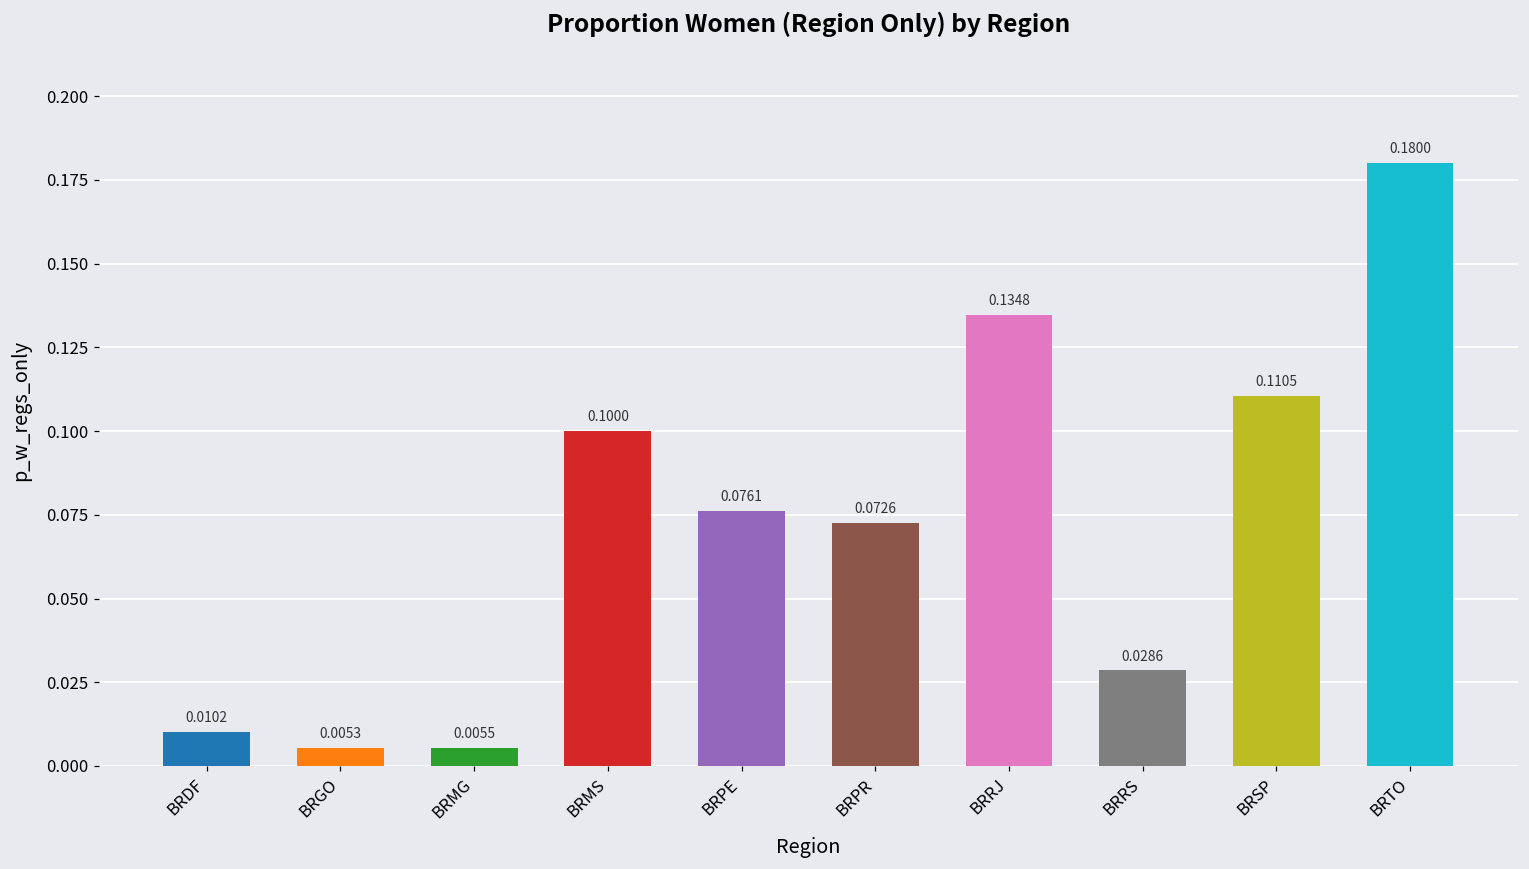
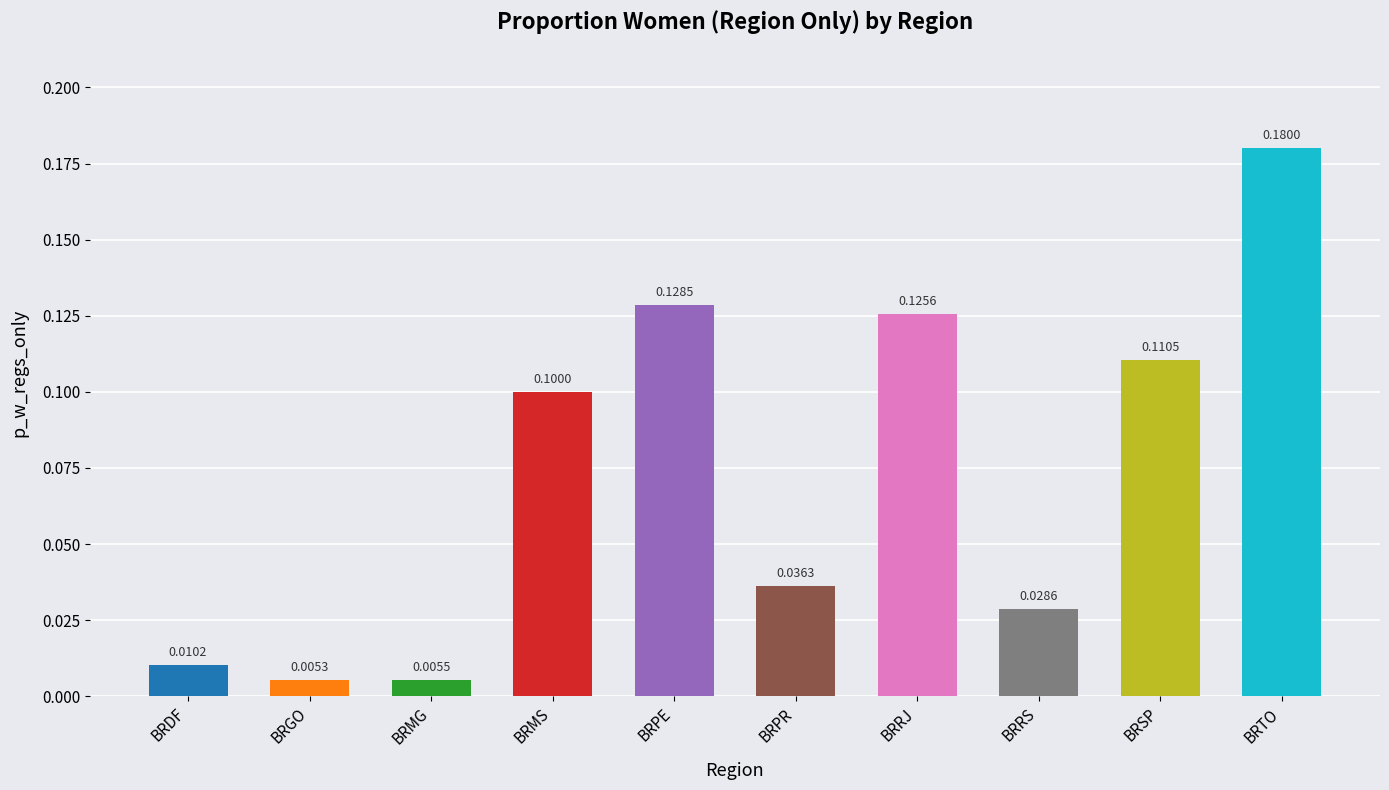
  {
    "BRDF": 0.0102,
    "BRGO": 0.0053,
    "BRMG": 0.0055,
    "BRMS": 0.1000,
-   "BRPE": 0.0761,
-   "BRPR": 0.0726,
-   "BRRJ": 0.1348,
+   "BRPE": 0.1285,
+   "BRPR": 0.0363,
+   "BRRJ": 0.1256,
    "BRRS": 0.0286,
    "BRSP": 0.1105,
    "BRTO": 0.1800
  }
